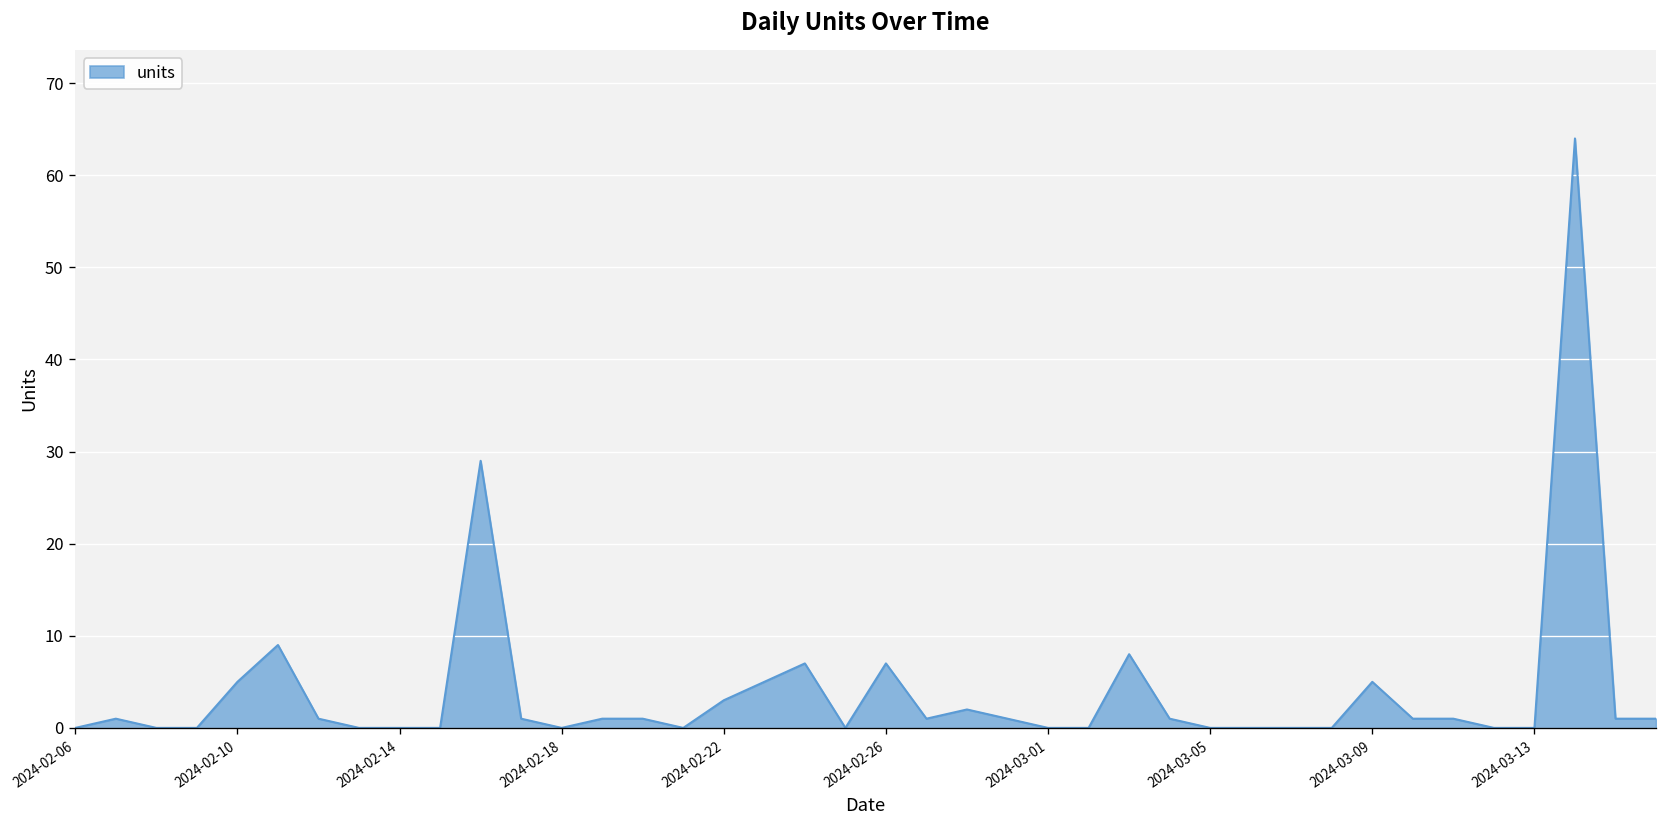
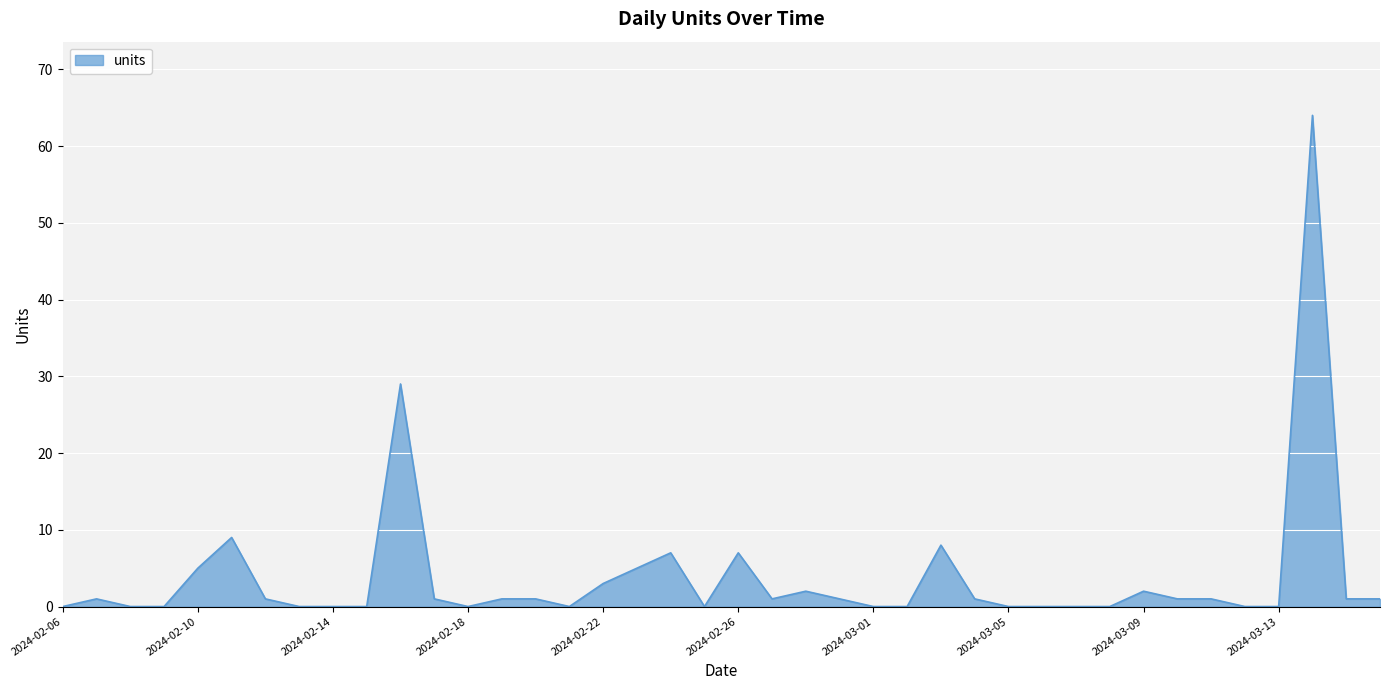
  {
    "2024-02-06": 0,
    "2024-02-10": 5,
    "2024-02-14": 0,
    "2024-02-18": 0,
    "2024-02-22": 3,
    "2024-02-26": 7,
    "2024-03-01": 0,
    "2024-03-05": 0,
-   "2024-03-09": 5,
+   "2024-03-09": 2,
    "2024-03-13": 0
  }
